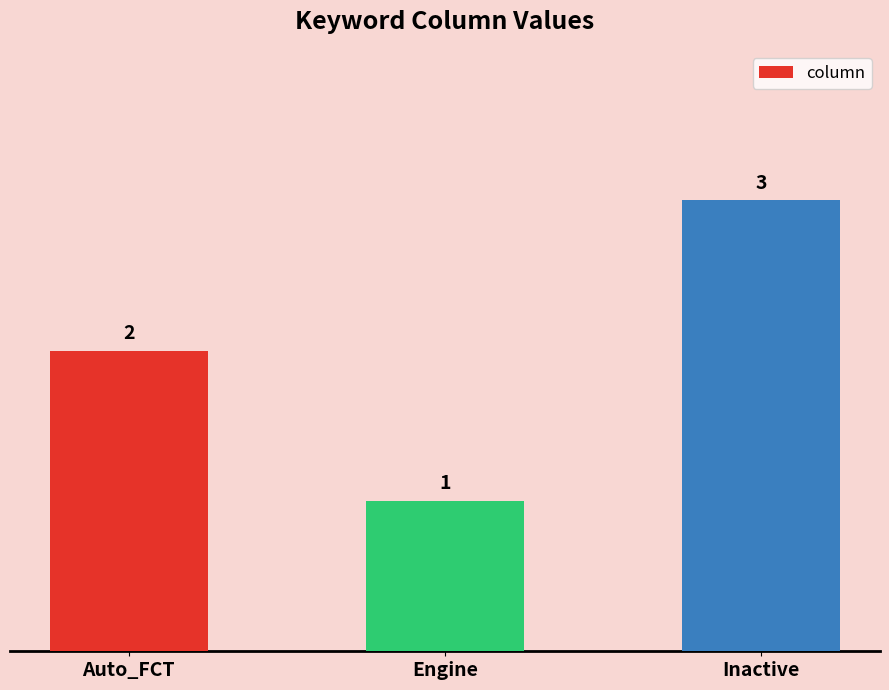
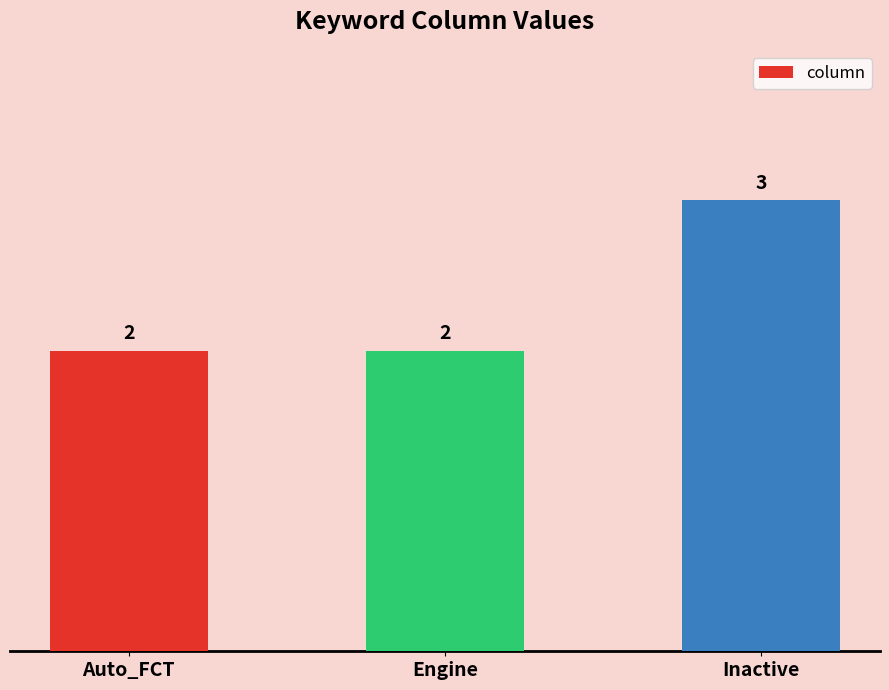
  {
    "Auto_FCT": 2,
-   "Engine": 1,
+   "Engine": 2,
    "Inactive": 3
  }
